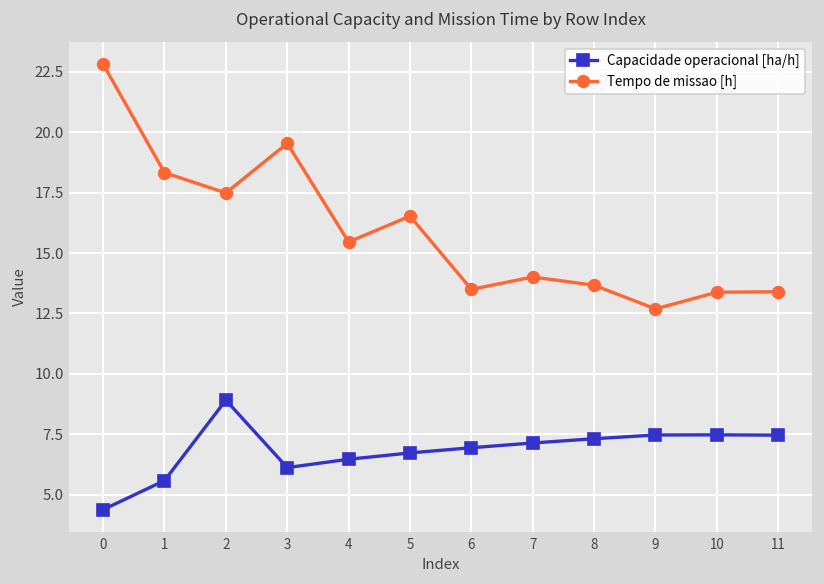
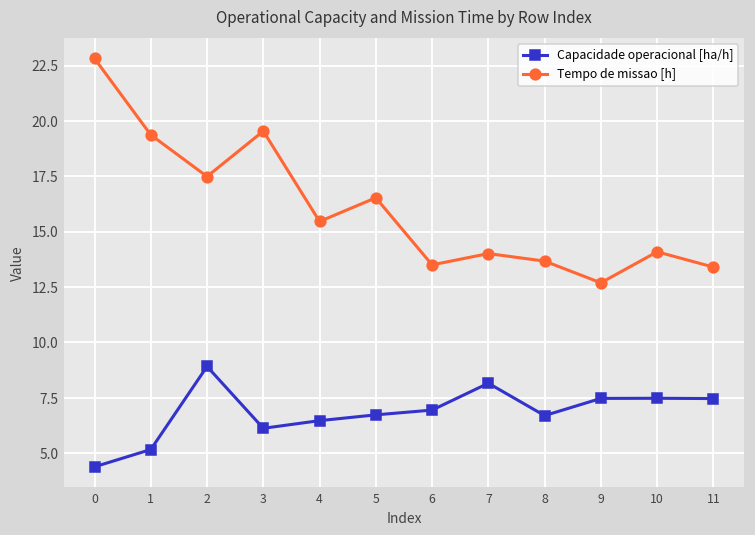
  {
    "Capacidade operacional [ha/h]": {
      "0": 4.4,
-     "1": 5.6,
+     "1": 5.2,
      "2": 8.9,
      "3": 6.1,
      "4": 6.5,
      "5": 6.7,
      "6": 6.9,
-     "7": 7.1,
-     "8": 7.3,
+     "7": 8.2,
+     "8": 6.7,
      "9": 7.5,
      "10": 7.5,
      "11": 7.5
    },
    "Tempo de missao [h]": {
      "0": 22.8,
-     "1": 18.3,
+     "1": 19.4,
      "2": 17.5,
      "3": 19.5,
      "4": 15.5,
      "5": 16.5,
      "6": 13.5,
      "7": 14.0,
      "8": 13.7,
      "9": 12.7,
-     "10": 13.4,
+     "10": 14.1,
      "11": 13.4
    }
  }
